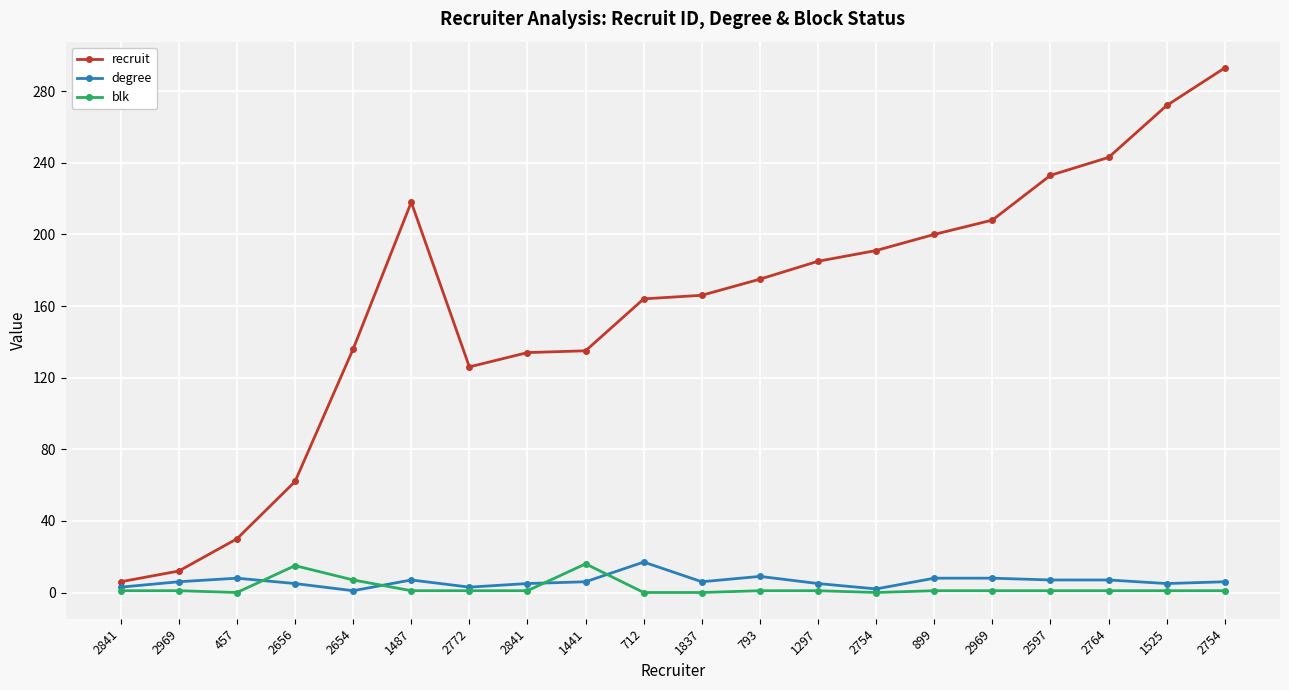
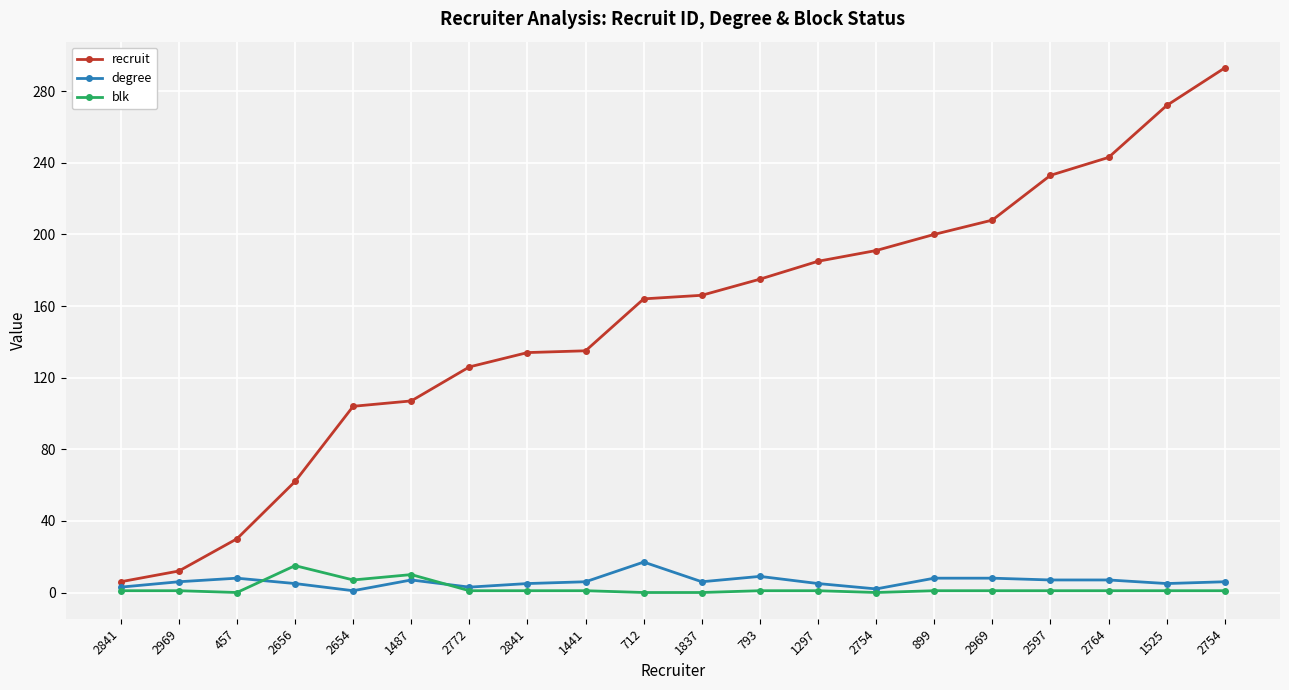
  {
    "recruit": {
      "457": 30,
      "2656": 62,
-     "2654": 136,
-     "1487": 218,
+     "2654": 104,
+     "1487": 107,
      "2772": 126,
      "1441": 135,
      "712": 164,
      "1837": 166,
      "793": 175,
      "1297": 185,
      "899": 200,
      "2597": 233,
      "2764": 243,
      "1525": 272
    },
    "degree": {
      "457": 8,
      "2656": 5,
      "2654": 1,
      "1487": 7,
      "2772": 3,
      "1441": 6,
      "712": 17,
      "1837": 6,
      "793": 9,
      "1297": 5,
      "899": 8,
      "2597": 7,
      "2764": 7,
      "1525": 5
    },
    "blk": {
      "457": 0,
      "2656": 15,
      "2654": 7,
-     "1487": 1,
+     "1487": 10,
      "2772": 1,
-     "1441": 16,
+     "1441": 1,
      "712": 0,
      "1837": 0,
      "793": 1,
      "1297": 1,
      "899": 1,
      "2597": 1,
      "2764": 1,
      "1525": 1
    }
  }
